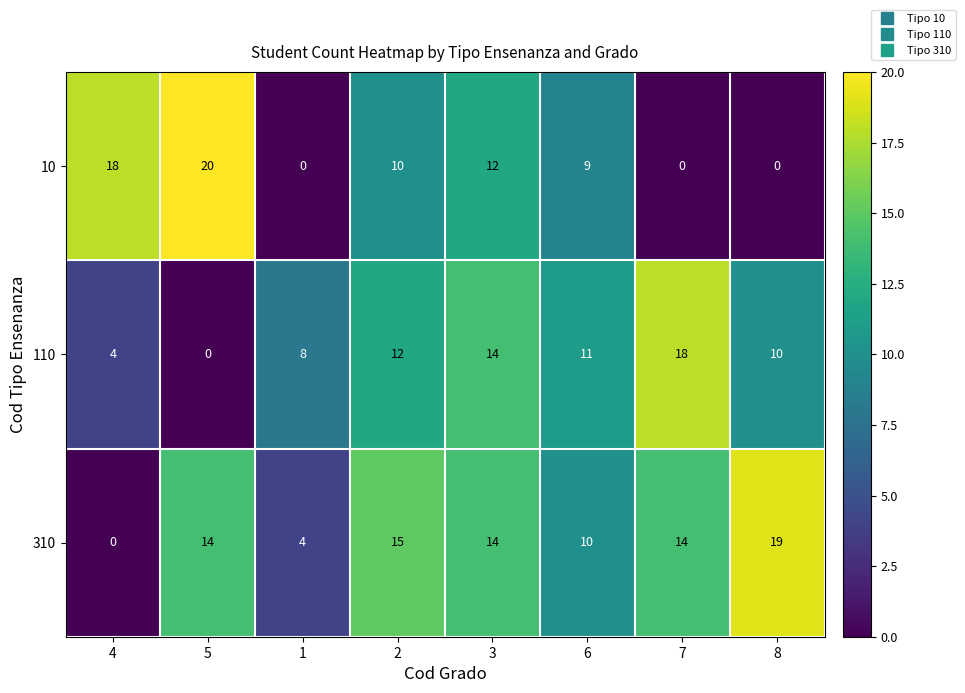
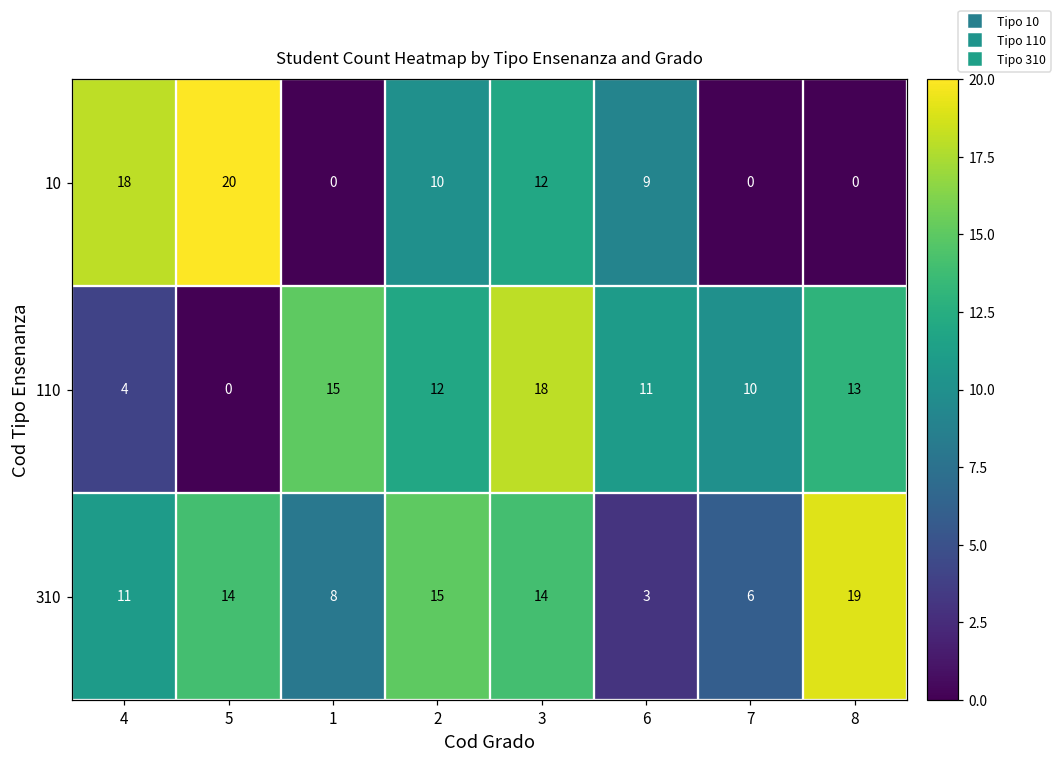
  {
    "10": {
      "4": 18,
      "5": 20,
      "1": 0,
      "2": 10,
      "3": 12,
      "6": 9,
      "7": 0,
      "8": 0
    },
    "110": {
      "4": 4,
      "5": 0,
-     "1": 8,
+     "1": 15,
      "2": 12,
-     "3": 14,
+     "3": 18,
      "6": 11,
-     "7": 18,
-     "8": 10
+     "7": 10,
+     "8": 13
    },
    "310": {
-     "4": 0,
+     "4": 11,
      "5": 14,
-     "1": 4,
+     "1": 8,
      "2": 15,
      "3": 14,
-     "6": 10,
-     "7": 14,
+     "6": 3,
+     "7": 6,
      "8": 19
    }
  }
